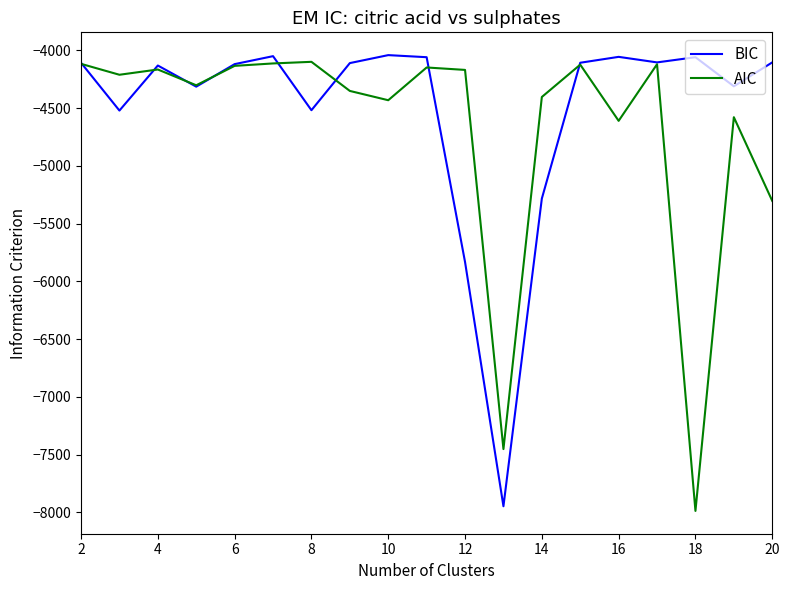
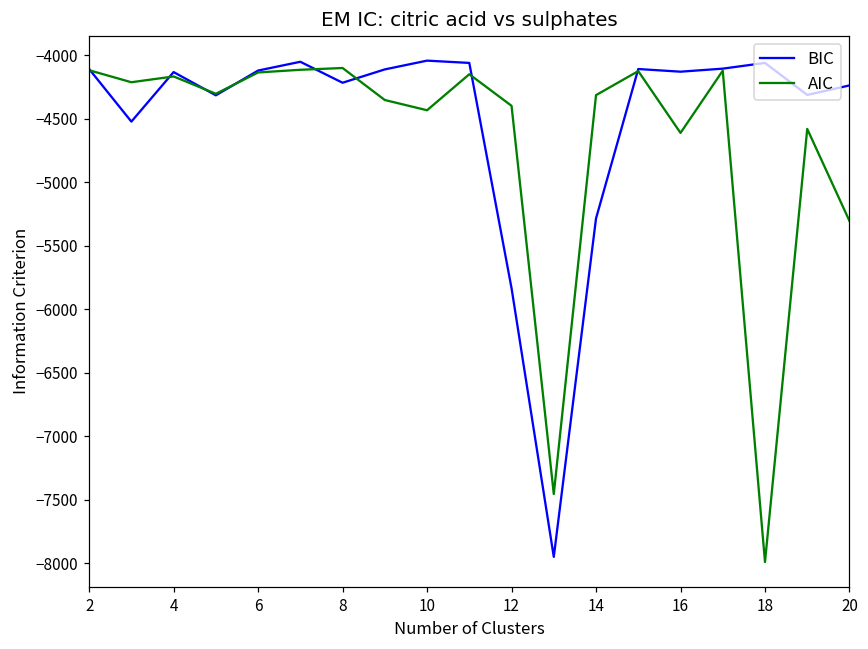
  {
    "BIC": {
      "4": -4130,
-     "8": -4520,
+     "8": -4220,
      "10": -4040,
      "12": -5830,
      "14": -5280,
-     "16": -4060,
-     "20": -4110
+     "16": -4130,
+     "20": -4240
    },
    "AIC": {
      "4": -4170,
      "8": -4100,
      "10": -4430,
-     "12": -4170,
-     "14": -4400,
+     "12": -4400,
+     "14": -4310,
      "16": -4610,
      "18": -7990,
      "20": -5300
    }
  }
